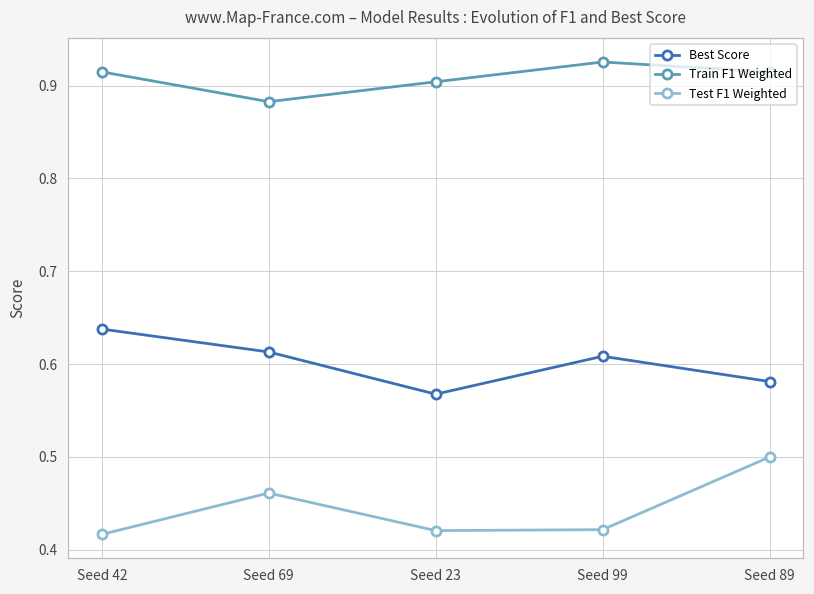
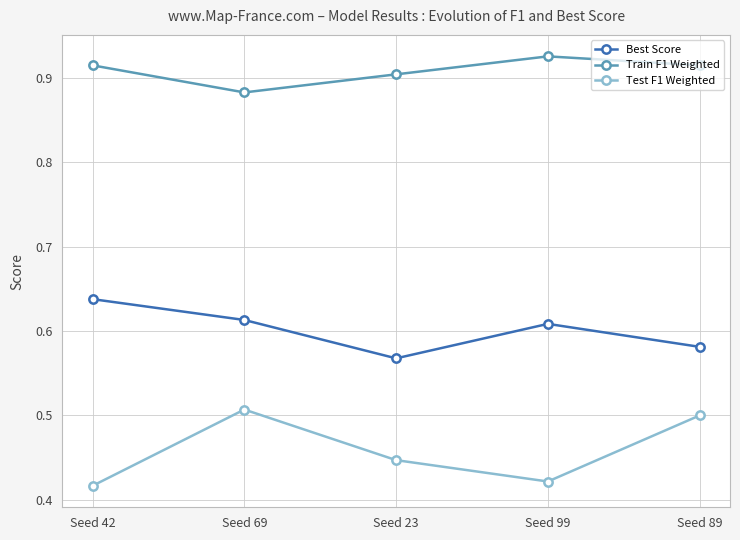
  {
    "Test F1 Weighted": {
      "Seed 42": 0.42,
-     "Seed 69": 0.46,
-     "Seed 23": 0.42,
+     "Seed 69": 0.51,
+     "Seed 23": 0.45,
      "Seed 99": 0.42,
      "Seed 89": 0.50
    }
  }
